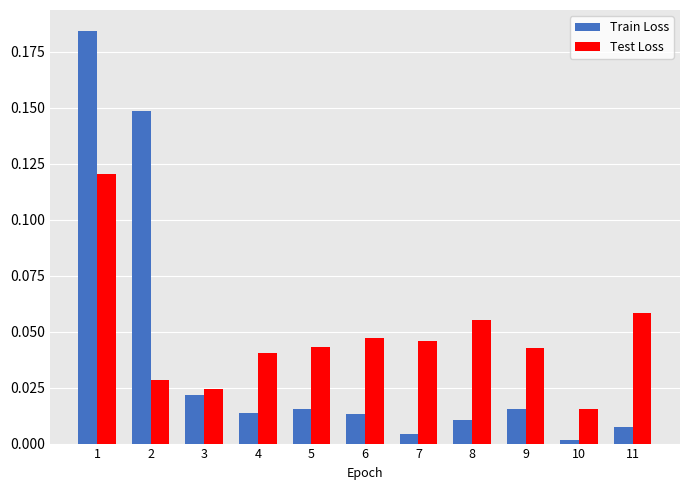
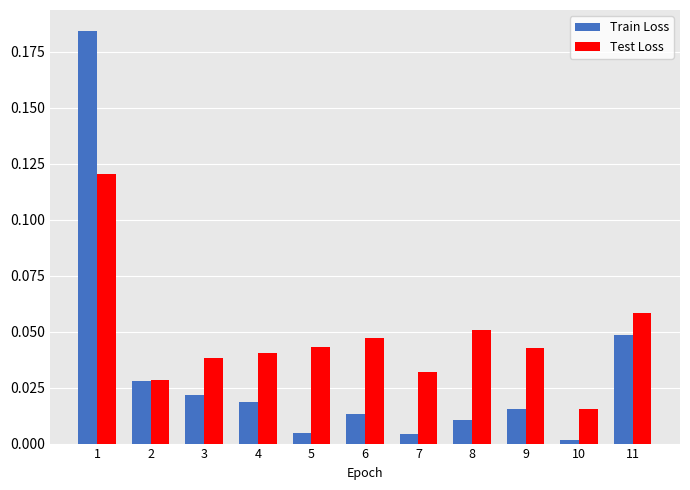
  {
    "Train Loss": {
      "1": 0.184,
-     "2": 0.149,
+     "2": 0.028,
      "3": 0.022,
-     "4": 0.014,
-     "5": 0.016,
+     "4": 0.018,
+     "5": 0.005,
      "6": 0.013,
      "7": 0.004,
      "8": 0.010,
      "9": 0.015,
      "10": 0.002,
-     "11": 0.008
+     "11": 0.049
    },
    "Test Loss": {
      "1": 0.121,
      "2": 0.028,
-     "3": 0.024,
+     "3": 0.038,
      "4": 0.040,
      "5": 0.043,
      "6": 0.047,
-     "7": 0.046,
-     "8": 0.055,
+     "7": 0.032,
+     "8": 0.051,
      "9": 0.042,
      "10": 0.015,
      "11": 0.058
    }
  }
